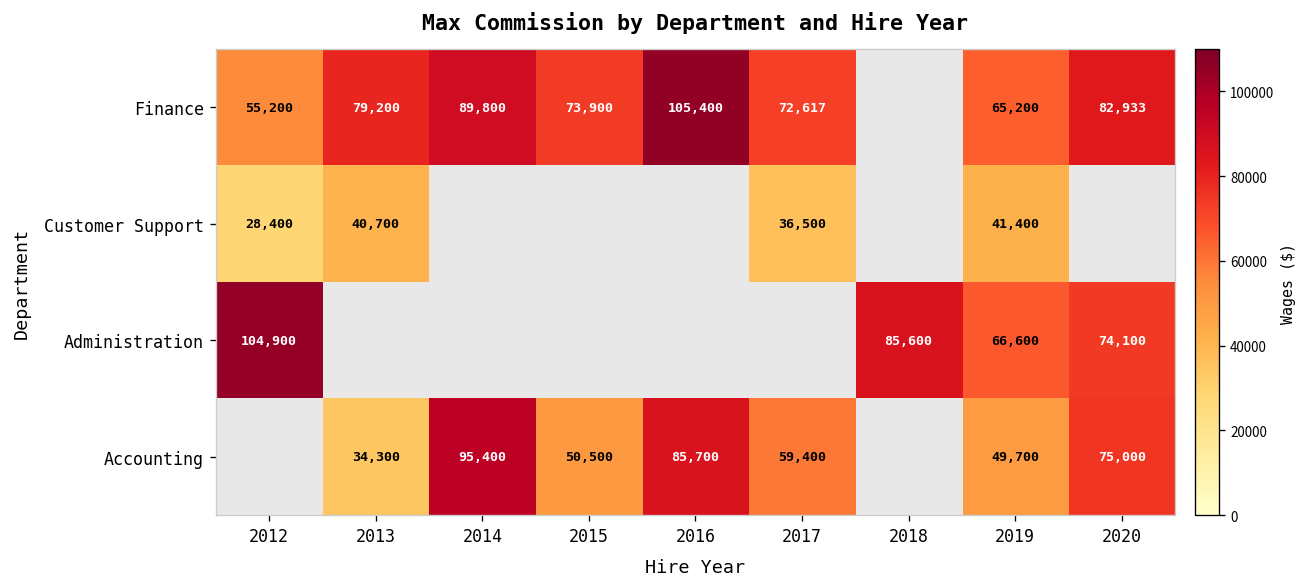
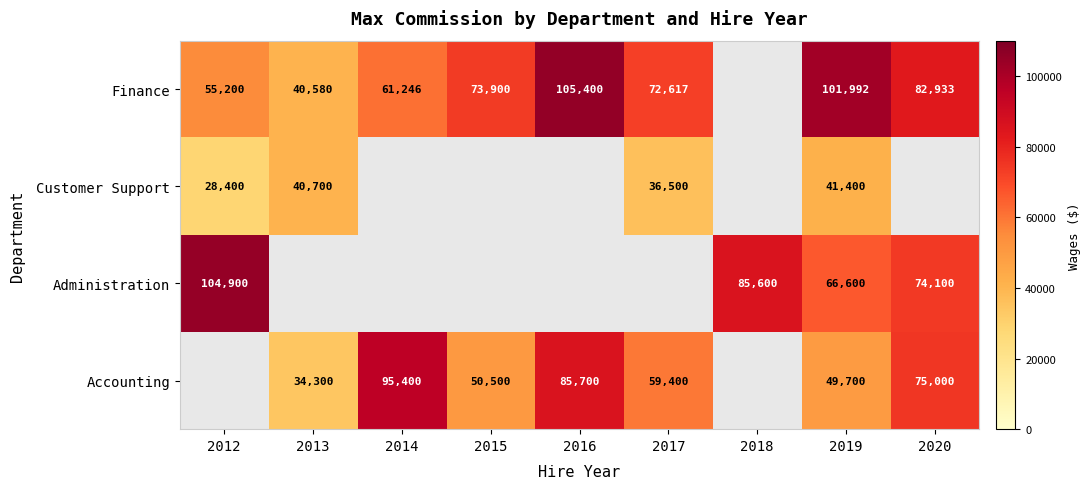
  {
    "Finance": {
      "2012": "55,200",
-     "2013": "79,200",
-     "2014": "89,800",
+     "2013": "40,580",
+     "2014": "61,246",
      "2015": "73,900",
      "2016": "105,400",
      "2017": "72,617",
-     "2019": "65,200",
+     "2019": "101,992",
      "2020": "82,933"
    },
    "Customer Support": {
      "2012": "28,400",
      "2013": "40,700",
      "2017": "36,500",
      "2019": "41,400"
    },
    "Administration": {
      "2012": "104,900",
      "2018": "85,600",
      "2019": "66,600",
      "2020": "74,100"
    },
    "Accounting": {
      "2013": "34,300",
      "2014": "95,400",
      "2015": "50,500",
      "2016": "85,700",
      "2017": "59,400",
      "2019": "49,700",
      "2020": "75,000"
    }
  }
